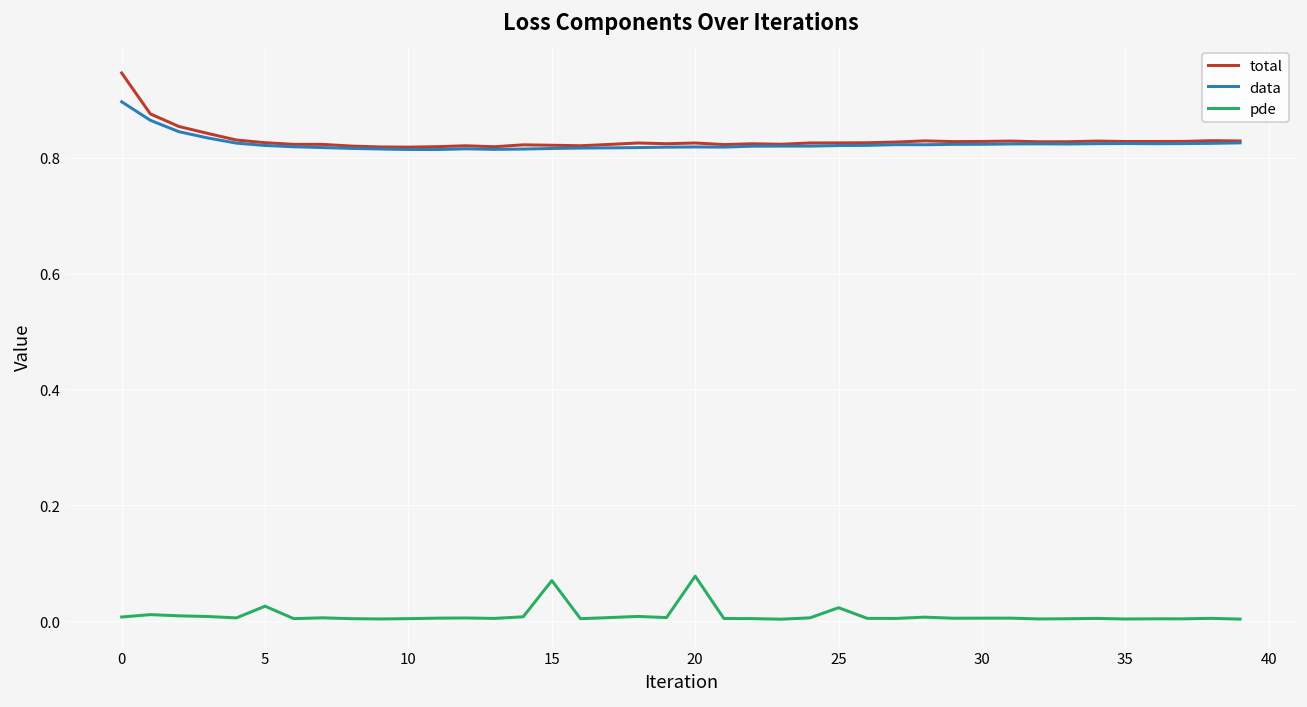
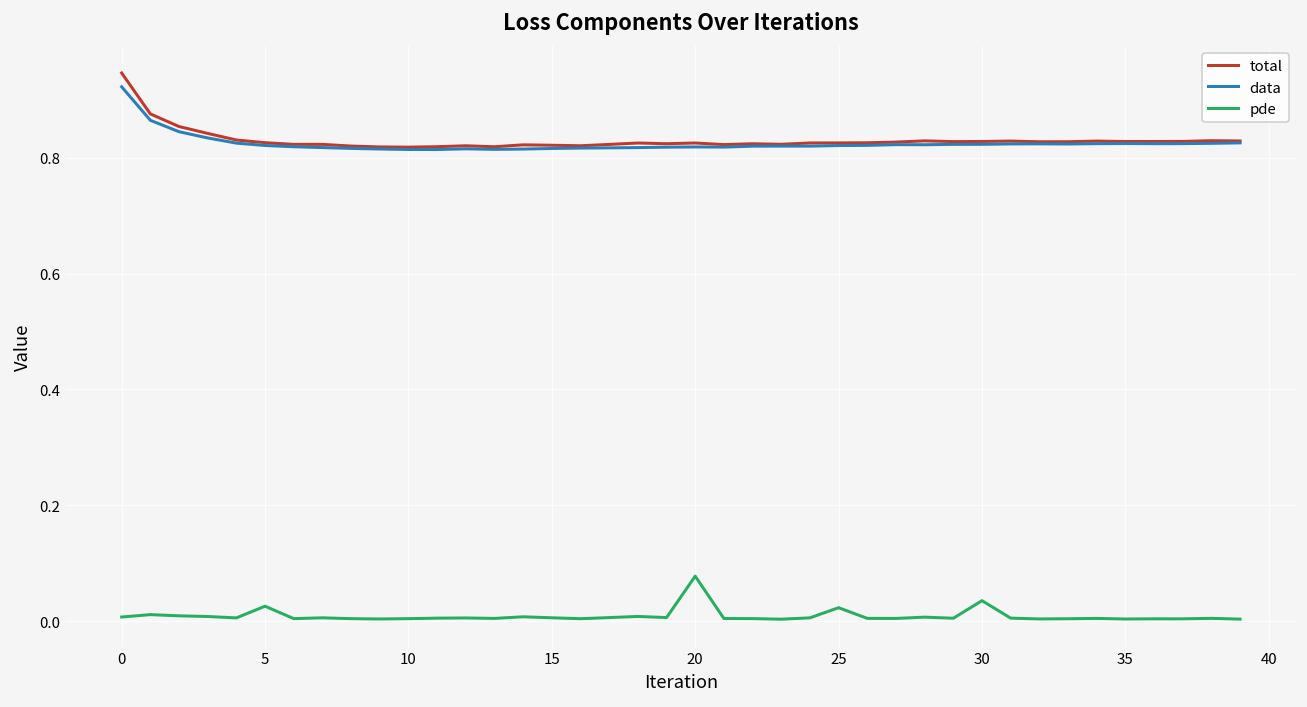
  {
    "total": {
      "0": 0.95,
      "15": 0.82,
      "20": 0.83
    },
    "data": {
-     "0": 0.90,
+     "0": 0.92,
      "15": 0.82,
      "20": 0.82
    },
    "pde": {
      "0": 0.01,
      "5": 0.03,
      "10": 0.00,
-     "15": 0.07,
+     "15": 0.01,
      "20": 0.08,
      "25": 0.02,
-     "30": 0.00,
+     "30": 0.04,
      "35": 0.00
    }
  }
